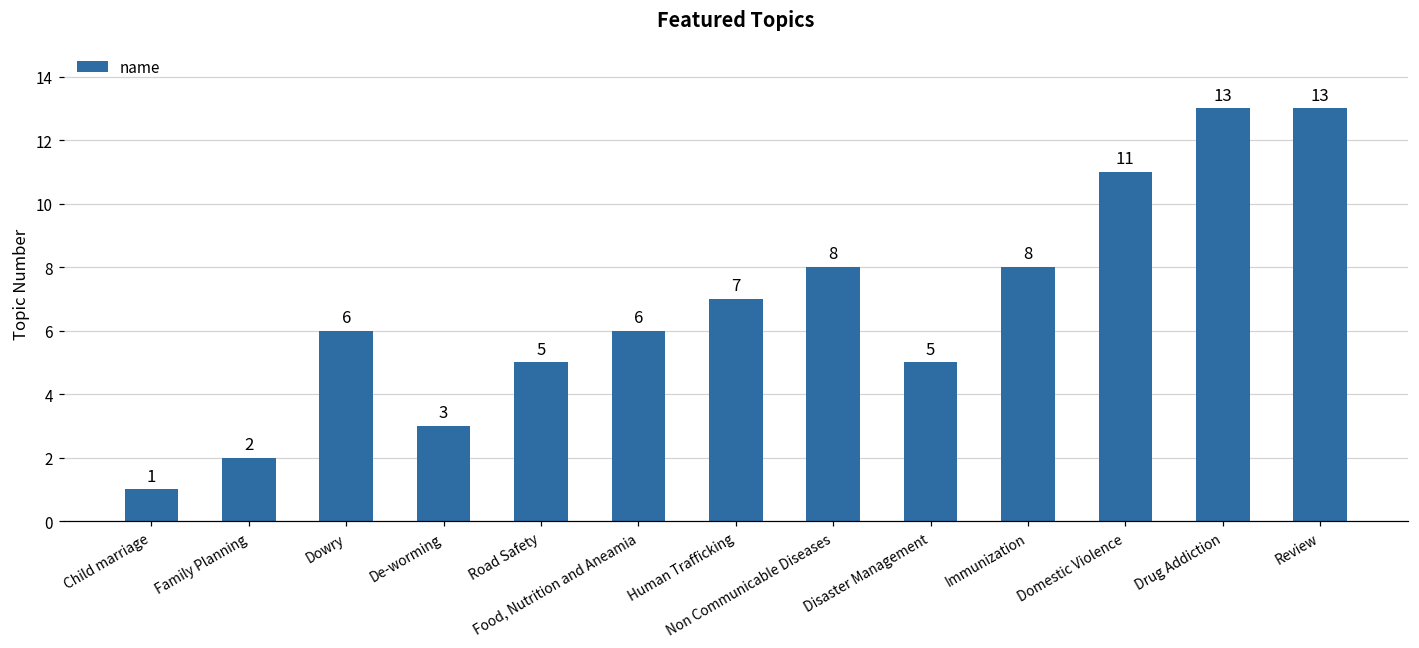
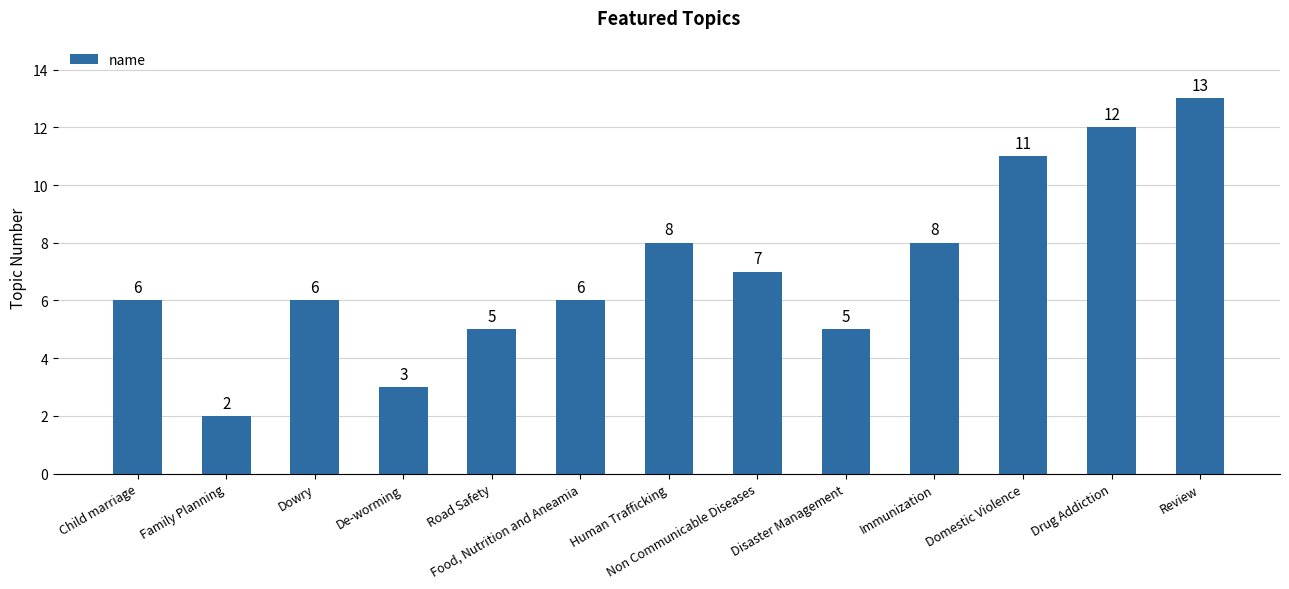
  {
-   "Child marriage": 1,
+   "Child marriage": 6,
    "Family Planning": 2,
    "Dowry": 6,
    "De-worming": 3,
    "Road Safety": 5,
    "Food, Nutrition and Aneamia": 6,
-   "Human Trafficking": 7,
-   "Non Communicable Diseases": 8,
+   "Human Trafficking": 8,
+   "Non Communicable Diseases": 7,
    "Disaster Management": 5,
    "Immunization": 8,
    "Domestic Violence": 11,
-   "Drug Addiction": 13,
+   "Drug Addiction": 12,
    "Review": 13
  }
